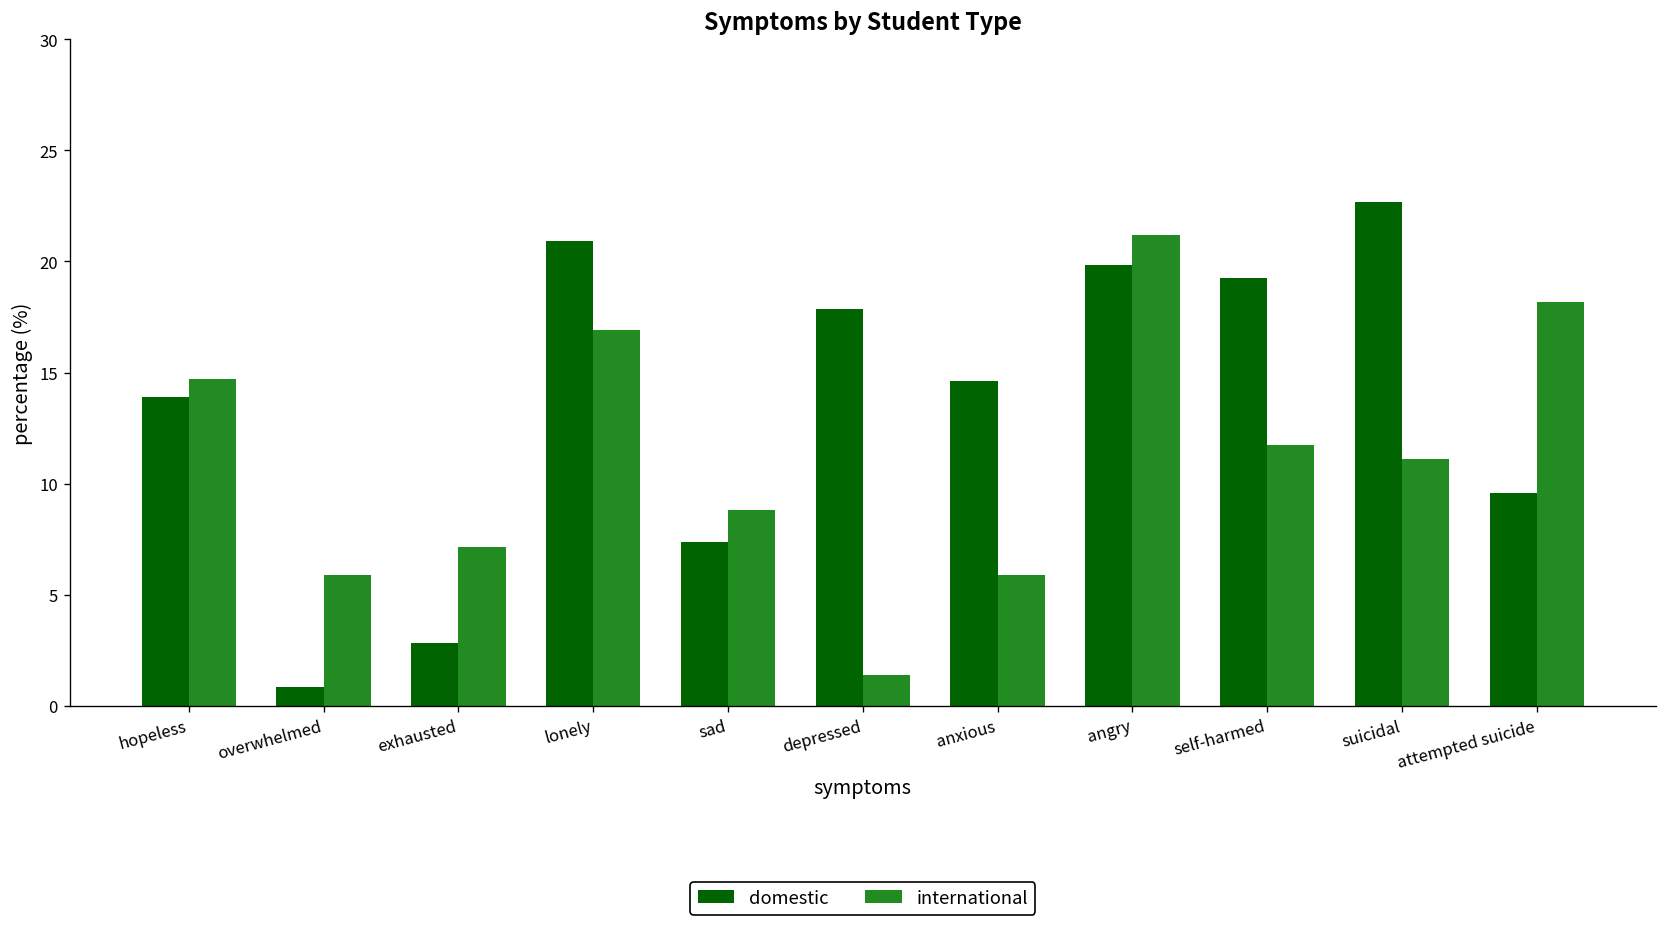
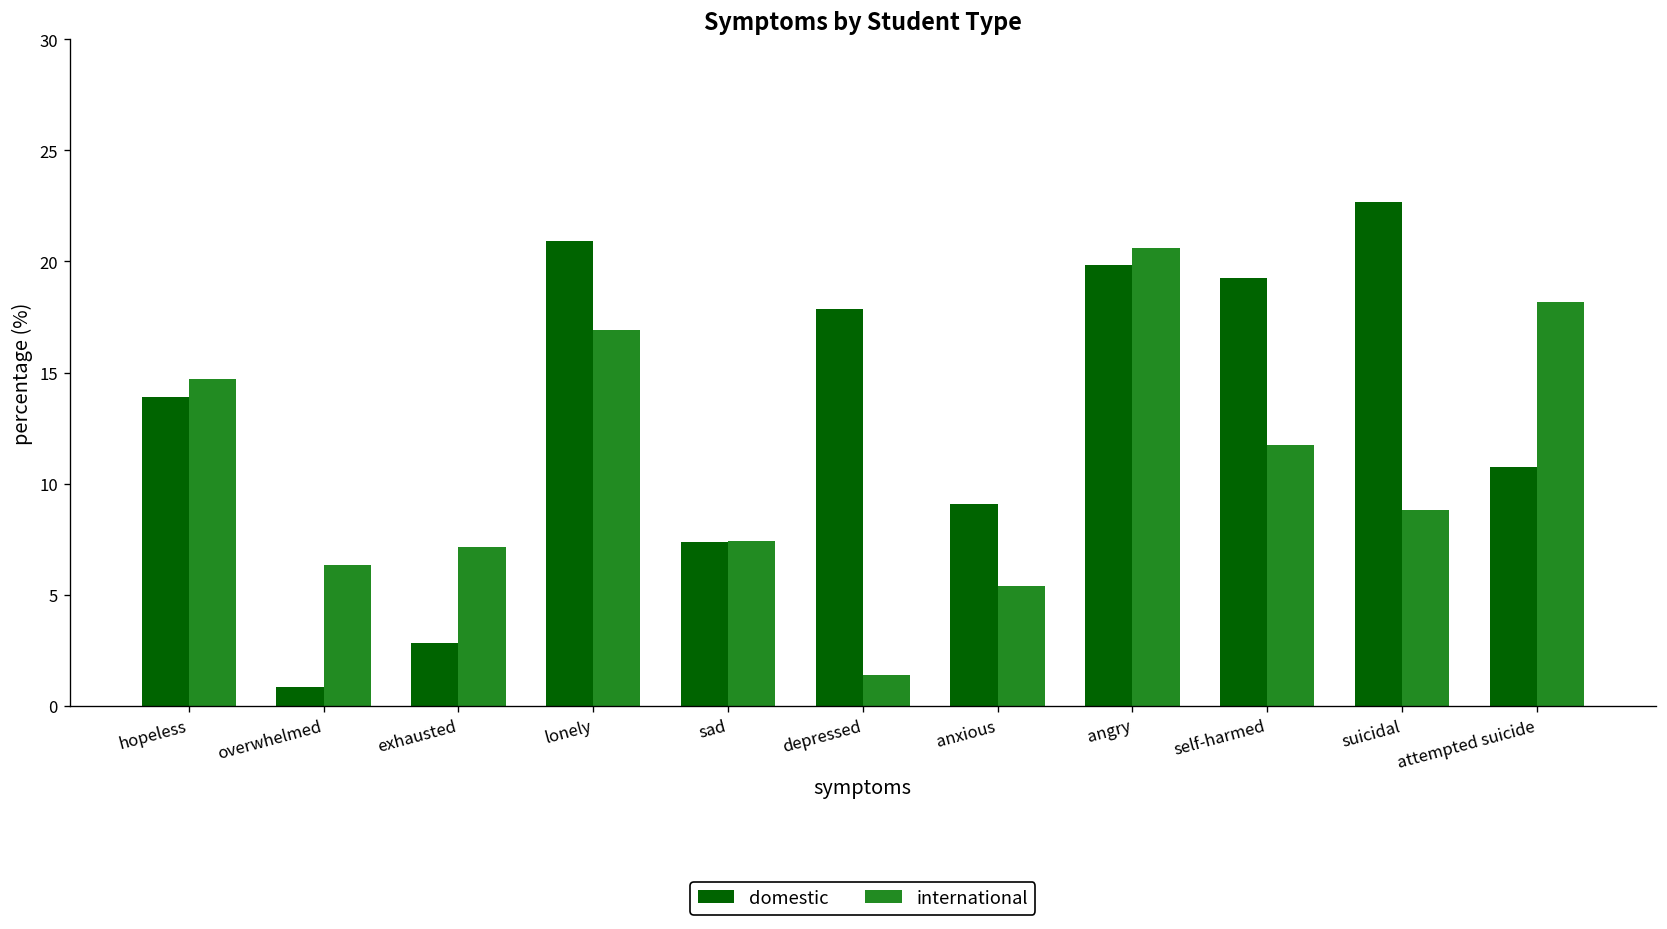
  {
    "domestic": {
      "hopeless": 13.9,
      "overwhelmed": 0.8,
      "exhausted": 2.8,
      "lonely": 20.9,
      "sad": 7.4,
      "depressed": 17.9,
-     "anxious": 14.6,
+     "anxious": 9.1,
      "angry": 19.8,
      "self-harmed": 19.3,
      "suicidal": 22.7,
-     "attempted suicide": 9.6
+     "attempted suicide": 10.8
    },
    "international": {
      "hopeless": 14.7,
-     "overwhelmed": 5.9,
+     "overwhelmed": 6.4,
      "exhausted": 7.2,
      "lonely": 16.9,
-     "sad": 8.8,
+     "sad": 7.4,
      "depressed": 1.4,
-     "anxious": 5.9,
-     "angry": 21.2,
+     "anxious": 5.4,
+     "angry": 20.6,
      "self-harmed": 11.8,
-     "suicidal": 11.1,
+     "suicidal": 8.8,
      "attempted suicide": 18.2
    }
  }
